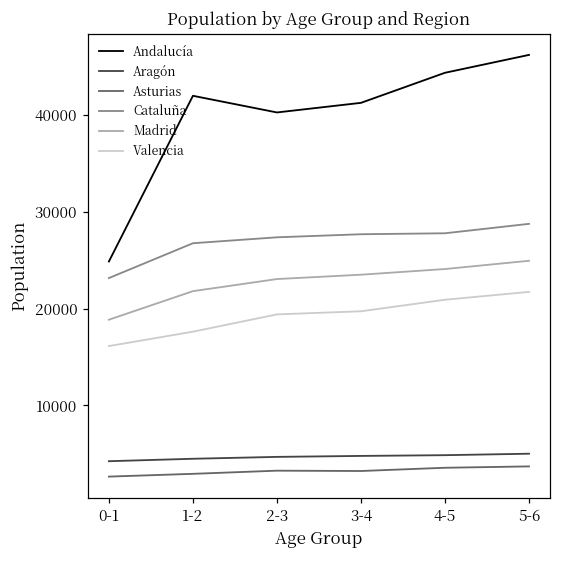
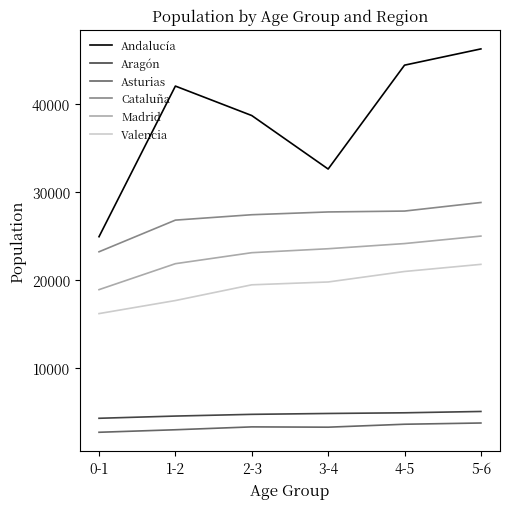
  {
    "Andalucía": {
      "0-1": 25000,
      "1-2": 42000,
-     "2-3": 40000,
-     "3-4": 41000,
+     "2-3": 39000,
+     "3-4": 33000,
      "4-5": 44000,
      "5-6": 46000
    }
  }
